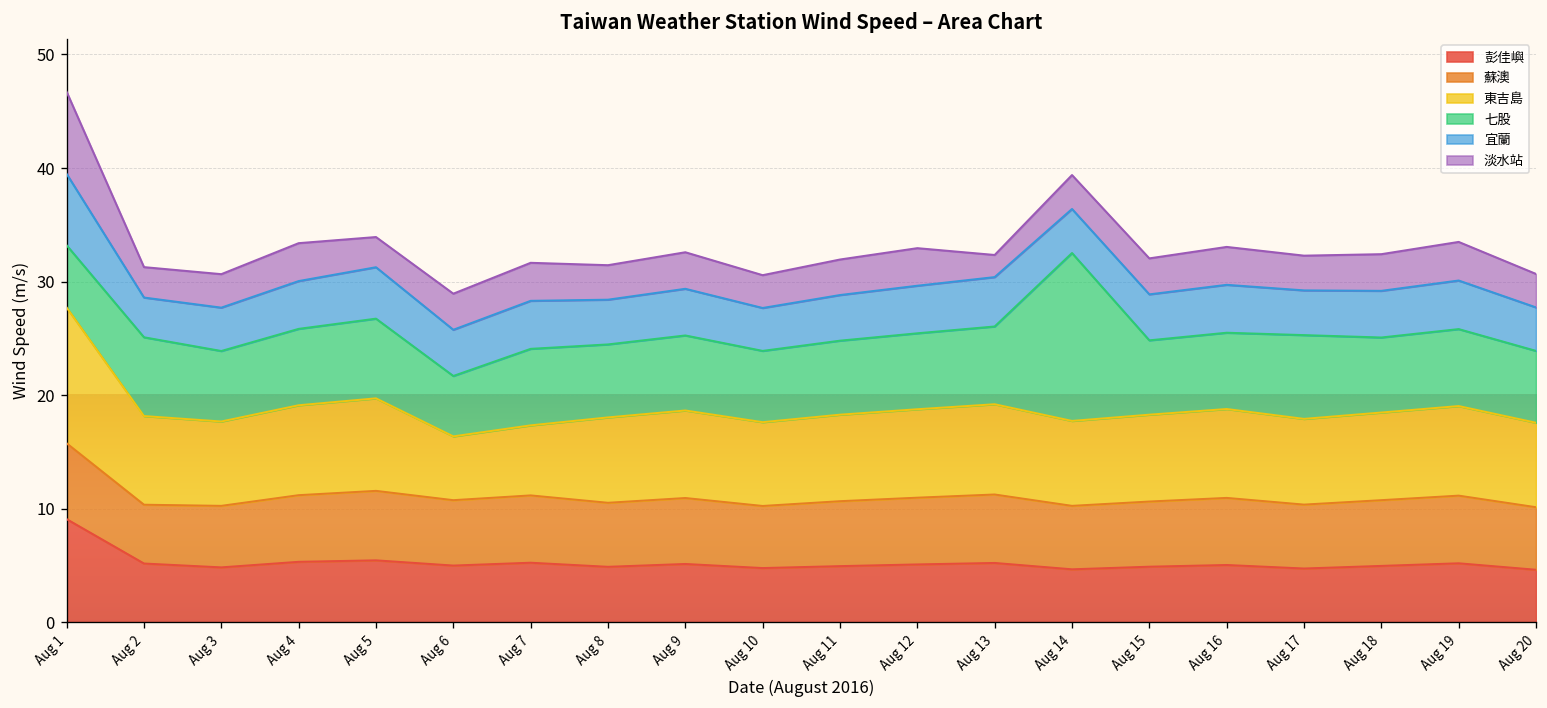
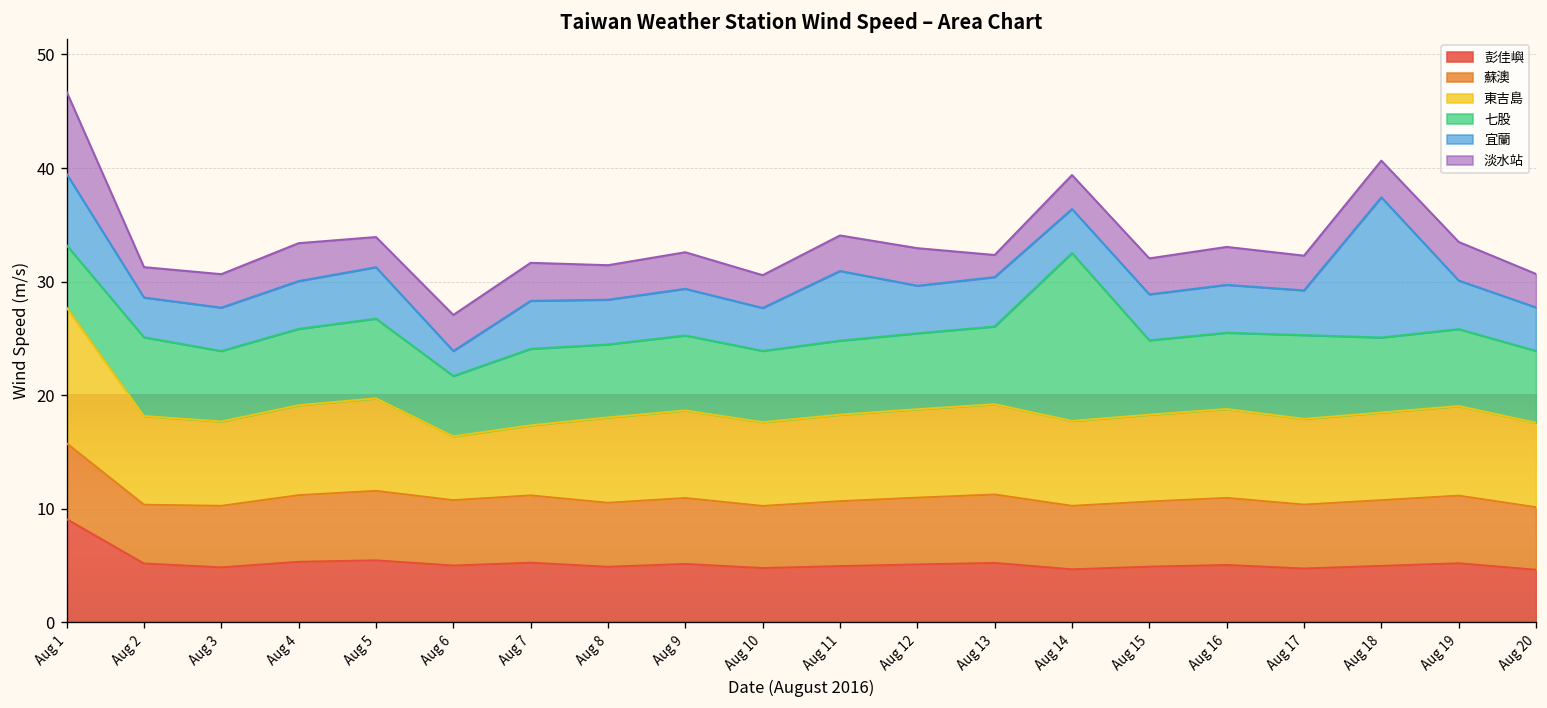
  {
    "東吉島": {
      "Aug 1": 12,
      "Aug 2": 8,
      "Aug 3": 7,
      "Aug 4": 8,
      "Aug 5": 8,
      "Aug 6": 6,
      "Aug 7": 6,
      "Aug 8": 8,
      "Aug 9": 8,
      "Aug 10": 7,
      "Aug 11": 8,
      "Aug 12": 8,
      "Aug 13": 8,
      "Aug 14": 7,
      "Aug 15": 8,
      "Aug 16": 8,
      "Aug 17": 8,
      "Aug 18": 8,
      "Aug 19": 8,
      "Aug 20": 7
    },
    "七股": {
      "Aug 1": 5,
      "Aug 2": 7,
      "Aug 3": 6,
      "Aug 4": 7,
      "Aug 5": 7,
      "Aug 6": 5,
      "Aug 7": 7,
      "Aug 8": 6,
      "Aug 9": 7,
      "Aug 10": 6,
      "Aug 11": 7,
      "Aug 12": 7,
      "Aug 13": 7,
      "Aug 14": 15,
      "Aug 15": 7,
      "Aug 16": 7,
      "Aug 17": 7,
      "Aug 18": 7,
      "Aug 19": 7,
      "Aug 20": 6
    },
    "宜蘭": {
      "Aug 1": 6,
      "Aug 2": 4,
      "Aug 3": 4,
      "Aug 4": 4,
      "Aug 5": 5,
-     "Aug 6": 4,
+     "Aug 6": 2,
      "Aug 7": 4,
      "Aug 8": 4,
      "Aug 9": 4,
      "Aug 10": 4,
-     "Aug 11": 4,
+     "Aug 11": 6,
      "Aug 12": 4,
      "Aug 13": 4,
      "Aug 14": 4,
      "Aug 15": 4,
      "Aug 16": 4,
      "Aug 17": 4,
-     "Aug 18": 4,
+     "Aug 18": 12,
      "Aug 19": 4,
      "Aug 20": 4
    },
    "淡水站": {
      "Aug 1": 7,
      "Aug 2": 3,
      "Aug 3": 3,
      "Aug 4": 3,
      "Aug 5": 3,
      "Aug 6": 3,
      "Aug 7": 3,
      "Aug 8": 3,
      "Aug 9": 3,
      "Aug 10": 3,
      "Aug 11": 3,
      "Aug 12": 3,
      "Aug 13": 2,
      "Aug 14": 3,
      "Aug 15": 3,
      "Aug 16": 3,
      "Aug 17": 3,
      "Aug 18": 3,
      "Aug 19": 3,
      "Aug 20": 3
    }
  }
